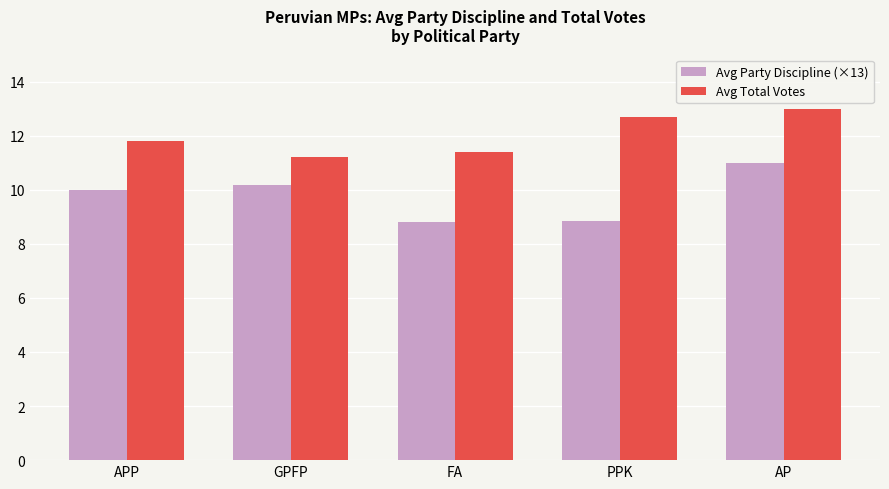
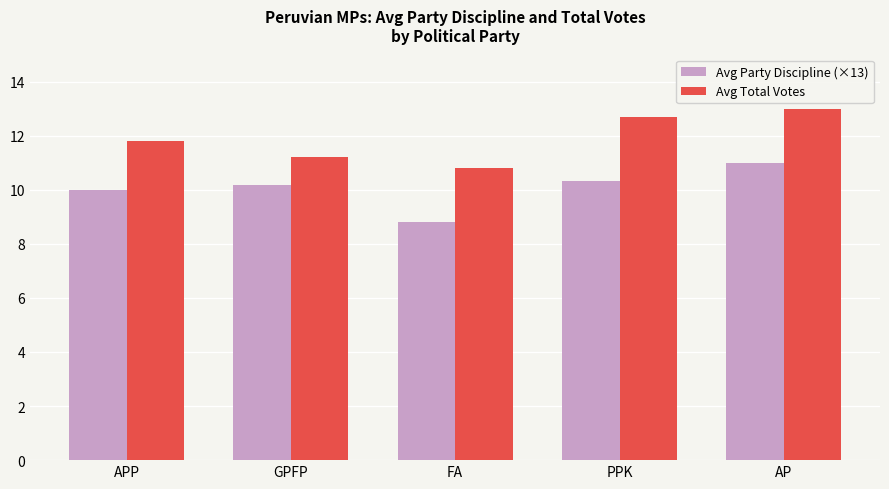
  {
    "Avg Party Discipline (×13)": {
      "APP": 10.0,
      "GPFP": 10.2,
      "FA": 8.8,
-     "PPK": 8.9,
+     "PPK": 10.3,
      "AP": 11.0
    },
    "Avg Total Votes": {
      "APP": 11.8,
      "GPFP": 11.2,
-     "FA": 11.4,
+     "FA": 10.8,
      "PPK": 12.7,
      "AP": 13.0
    }
  }
